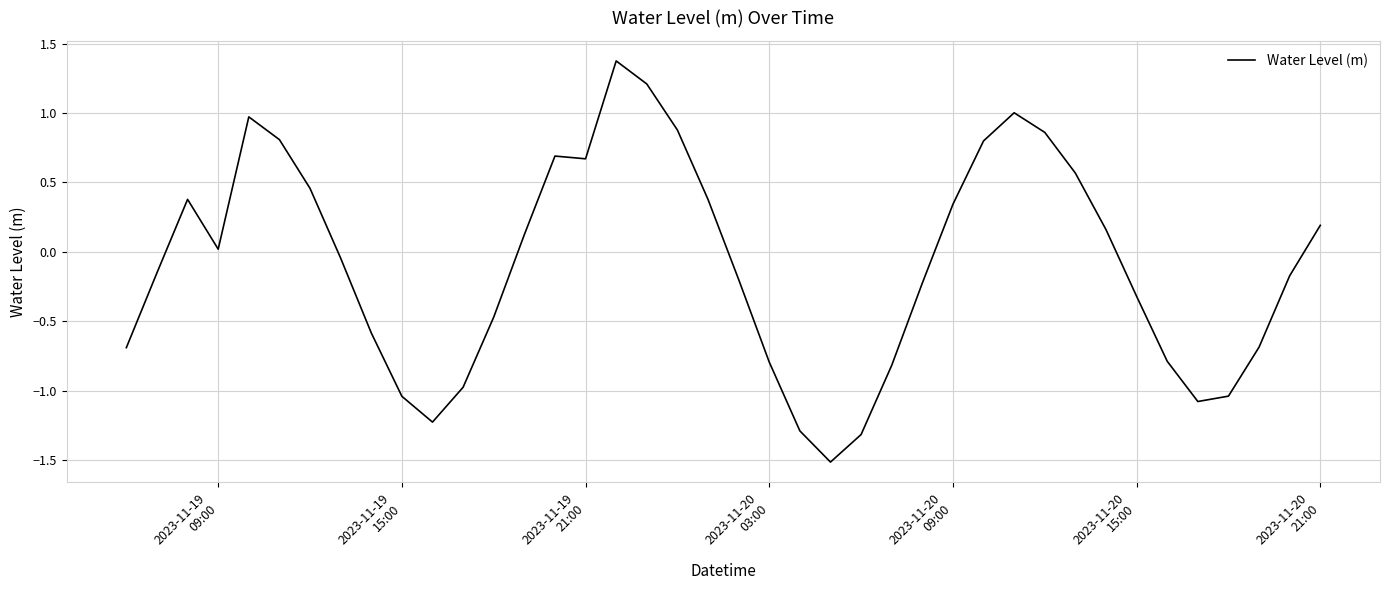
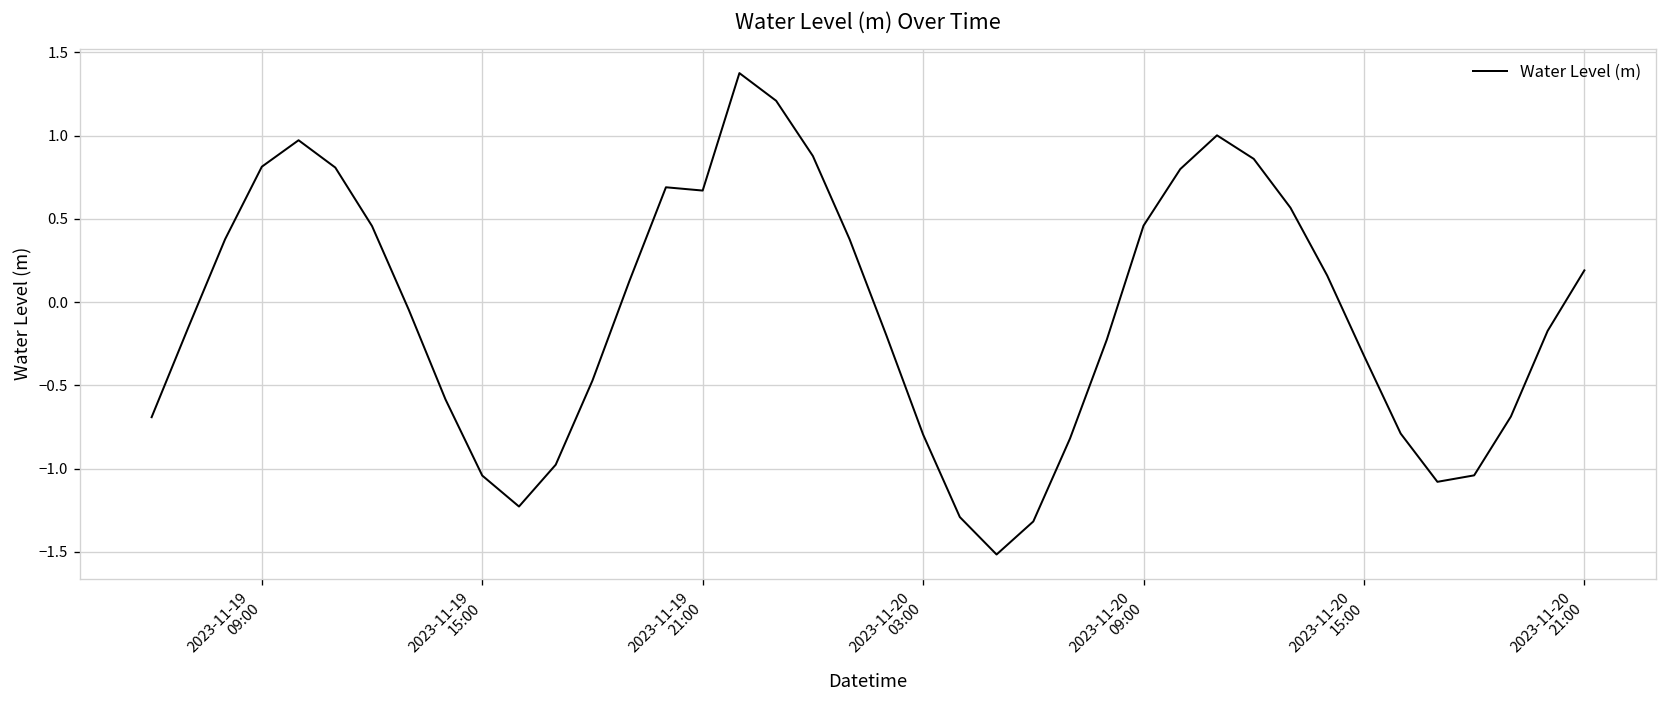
  {
-   "2023-11-19 09:00": 0.02,
+   "2023-11-19 09:00": 0.81,
    "2023-11-19 15:00": -1.04,
    "2023-11-19 21:00": 0.67,
    "2023-11-20 03:00": -0.79,
-   "2023-11-20 09:00": 0.34,
+   "2023-11-20 09:00": 0.46,
    "2023-11-20 15:00": -0.32,
    "2023-11-20 21:00": 0.19
  }
